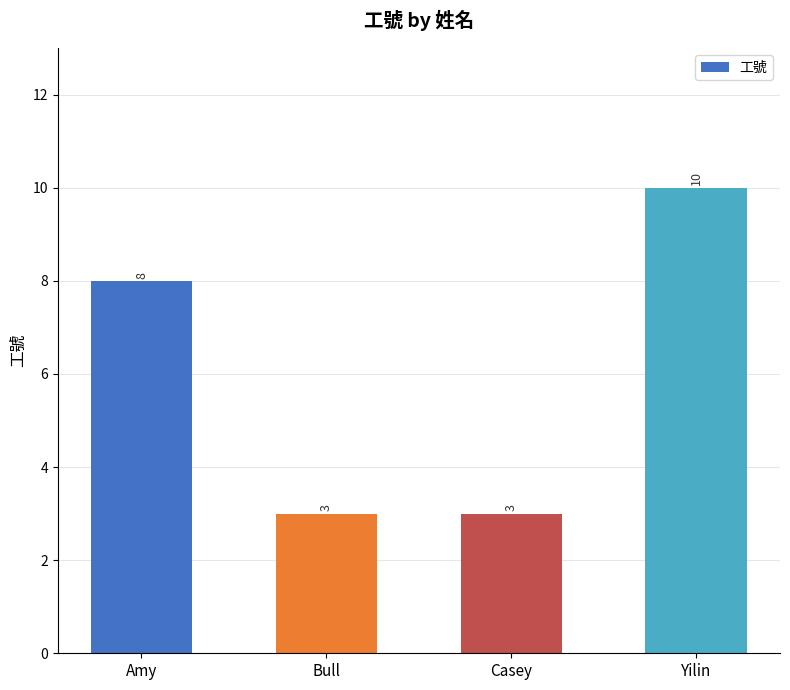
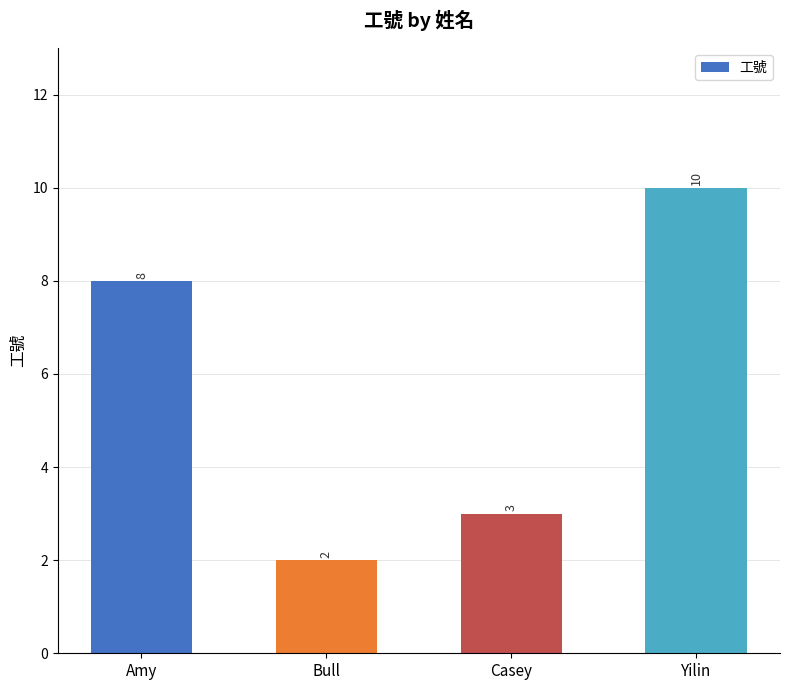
  {
    "Amy": 8,
-   "Bull": 3,
+   "Bull": 2,
    "Casey": 3,
    "Yilin": 10
  }
